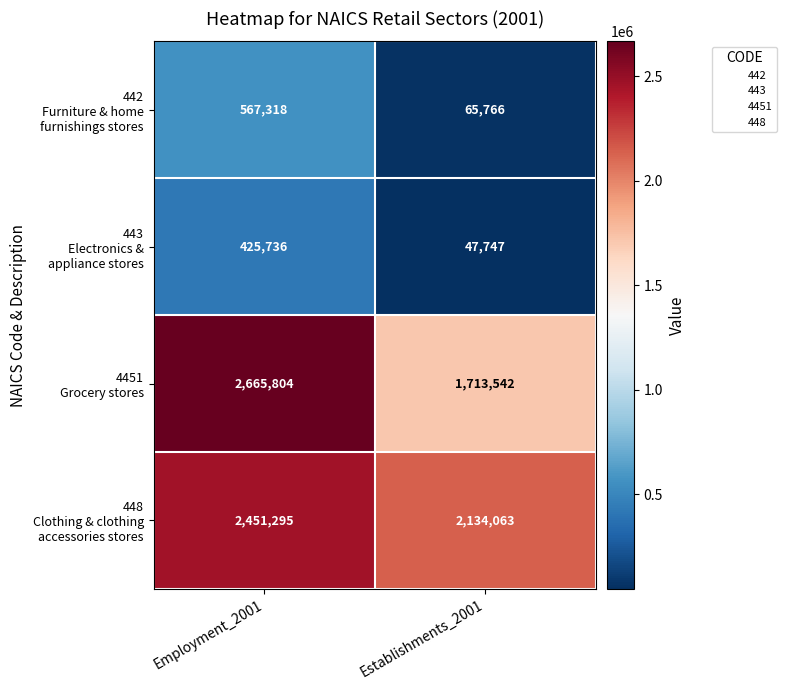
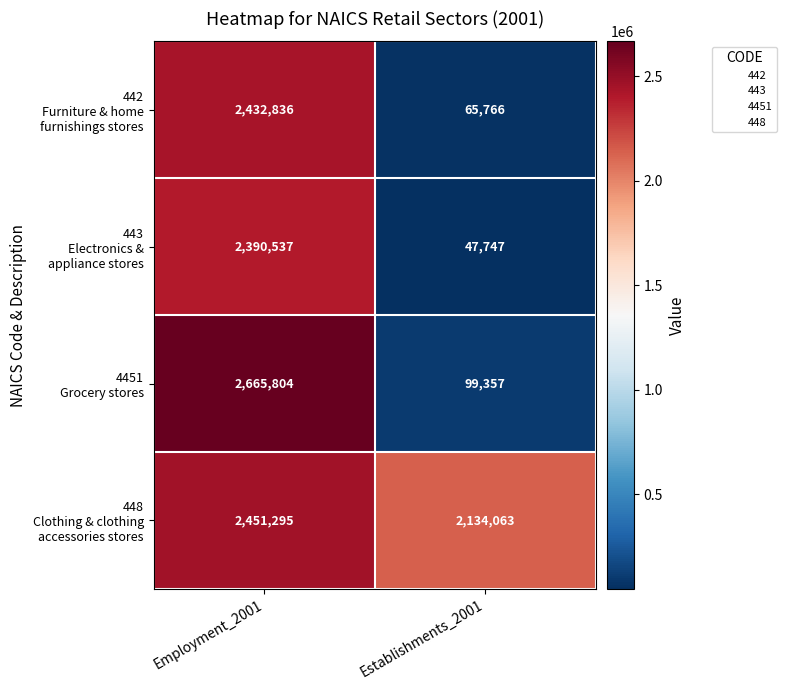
  {
    "442 Furniture & home furnishings stores": {
-     "Employment_2001": "567,318",
+     "Employment_2001": "2,432,836",
      "Establishments_2001": "65,766"
    },
    "443 Electronics & appliance stores": {
-     "Employment_2001": "425,736",
+     "Employment_2001": "2,390,537",
      "Establishments_2001": "47,747"
    },
    "4451 Grocery stores": {
      "Employment_2001": "2,665,804",
-     "Establishments_2001": "1,713,542"
+     "Establishments_2001": "99,357"
    },
    "448 Clothing & clothing accessories stores": {
      "Employment_2001": "2,451,295",
      "Establishments_2001": "2,134,063"
    }
  }
